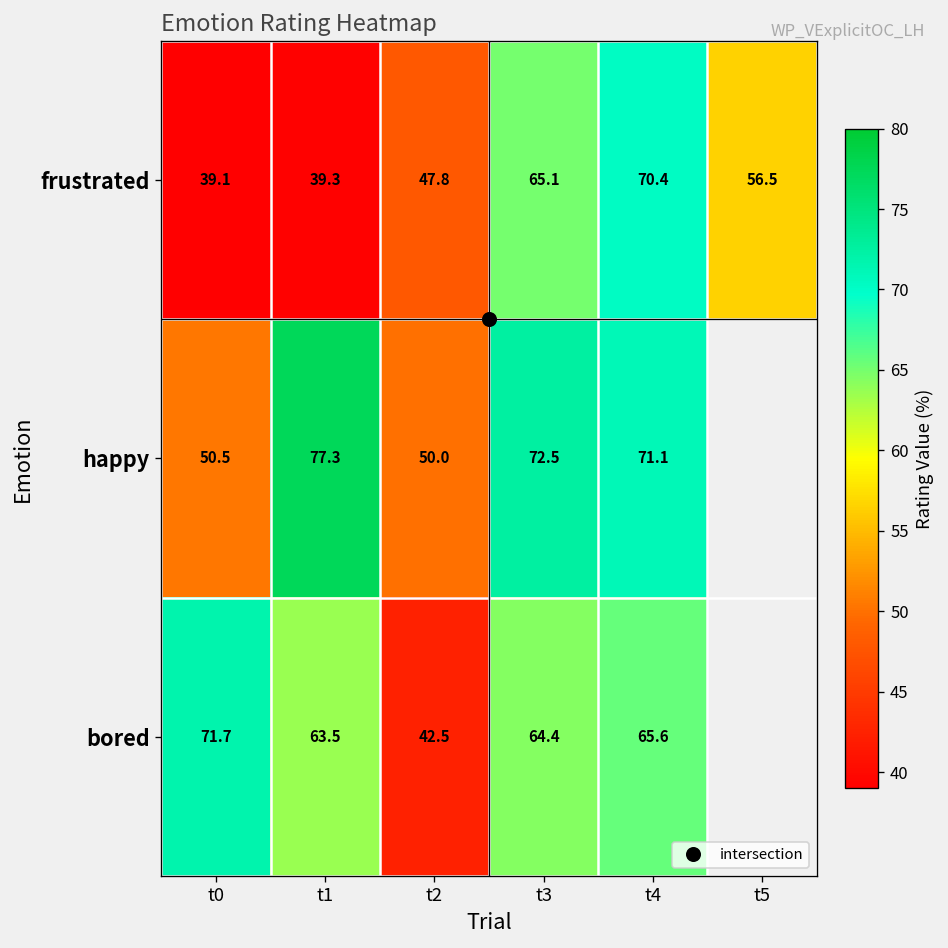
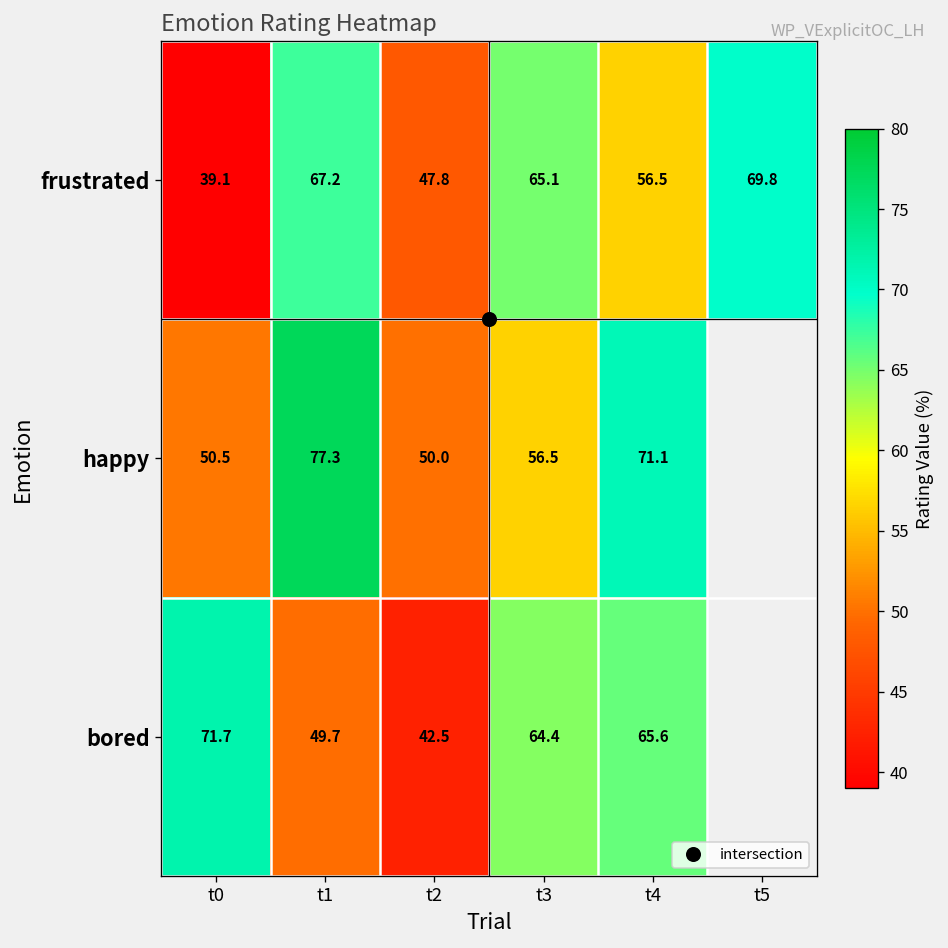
  {
    "frustrated": {
      "t0": 39.1,
-     "t1": 39.3,
+     "t1": 67.2,
      "t2": 47.8,
      "t3": 65.1,
-     "t4": 70.4,
-     "t5": 56.5
+     "t4": 56.5,
+     "t5": 69.8
    },
    "happy": {
      "t0": 50.5,
      "t1": 77.3,
      "t2": 50.0,
-     "t3": 72.5,
+     "t3": 56.5,
      "t4": 71.1
    },
    "bored": {
      "t0": 71.7,
-     "t1": 63.5,
+     "t1": 49.7,
      "t2": 42.5,
      "t3": 64.4,
      "t4": 65.6
    }
  }
